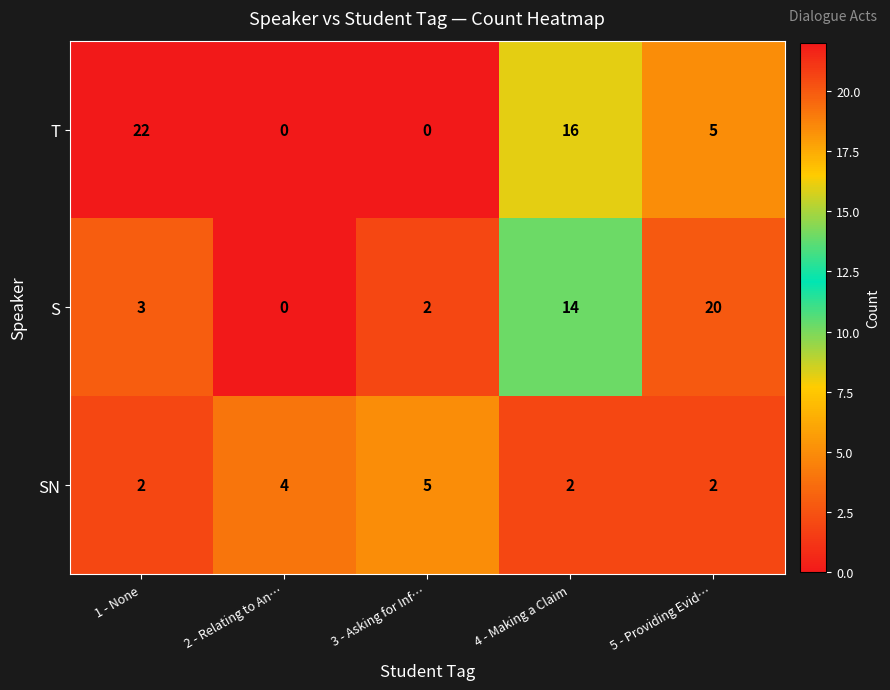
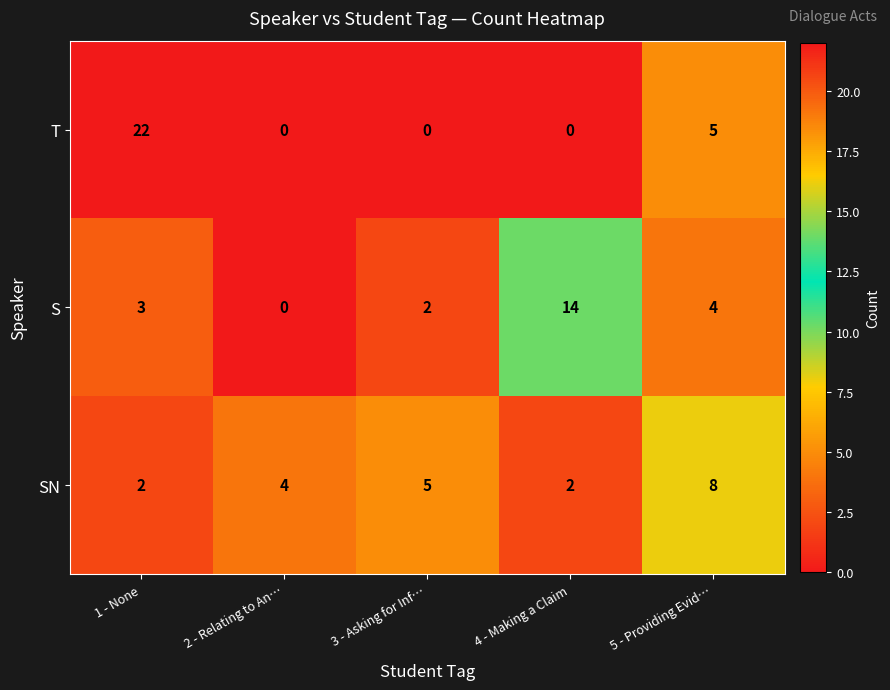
  {
    "T": {
      "1 - None": 22,
      "2 - Relating to An…": 0,
      "3 - Asking for Inf…": 0,
-     "4 - Making a Claim": 16,
+     "4 - Making a Claim": 0,
      "5 - Providing Evid…": 5
    },
    "S": {
      "1 - None": 3,
      "2 - Relating to An…": 0,
      "3 - Asking for Inf…": 2,
      "4 - Making a Claim": 14,
-     "5 - Providing Evid…": 20
+     "5 - Providing Evid…": 4
    },
    "SN": {
      "1 - None": 2,
      "2 - Relating to An…": 4,
      "3 - Asking for Inf…": 5,
      "4 - Making a Claim": 2,
-     "5 - Providing Evid…": 2
+     "5 - Providing Evid…": 8
    }
  }
